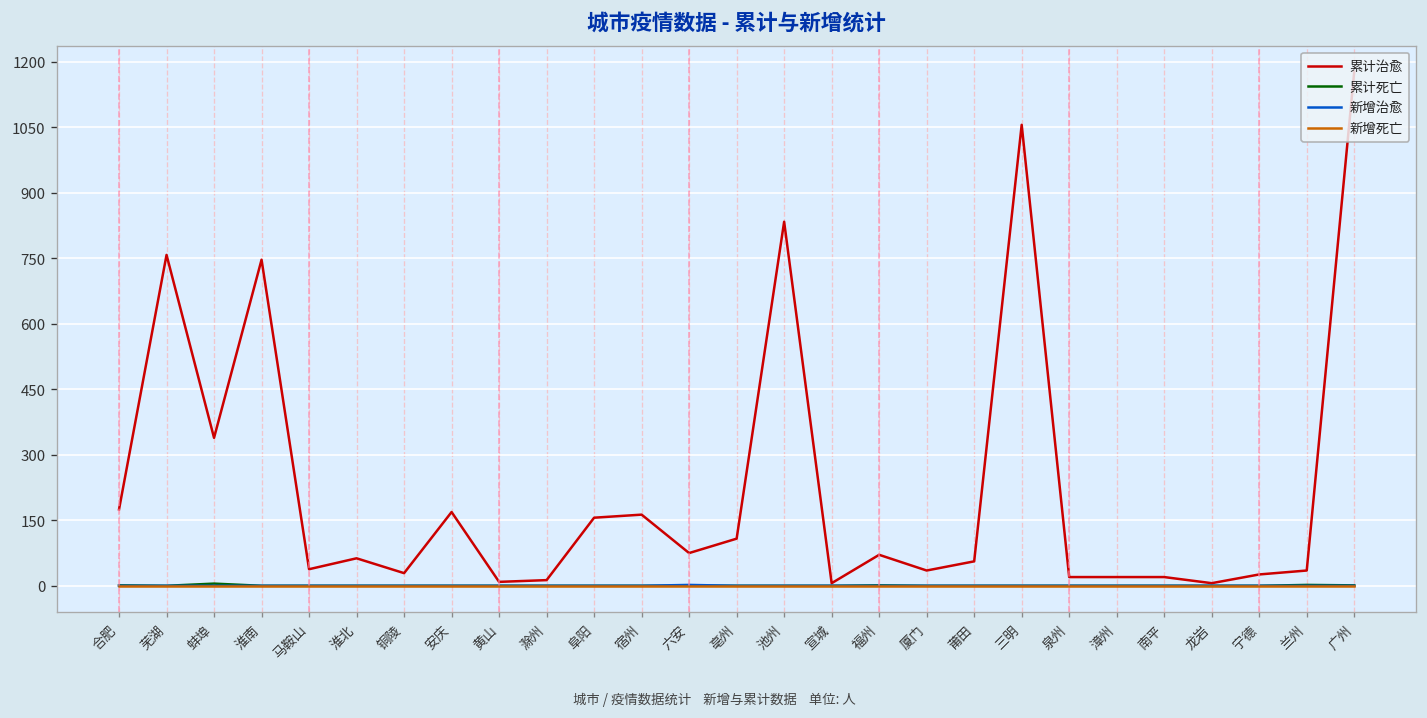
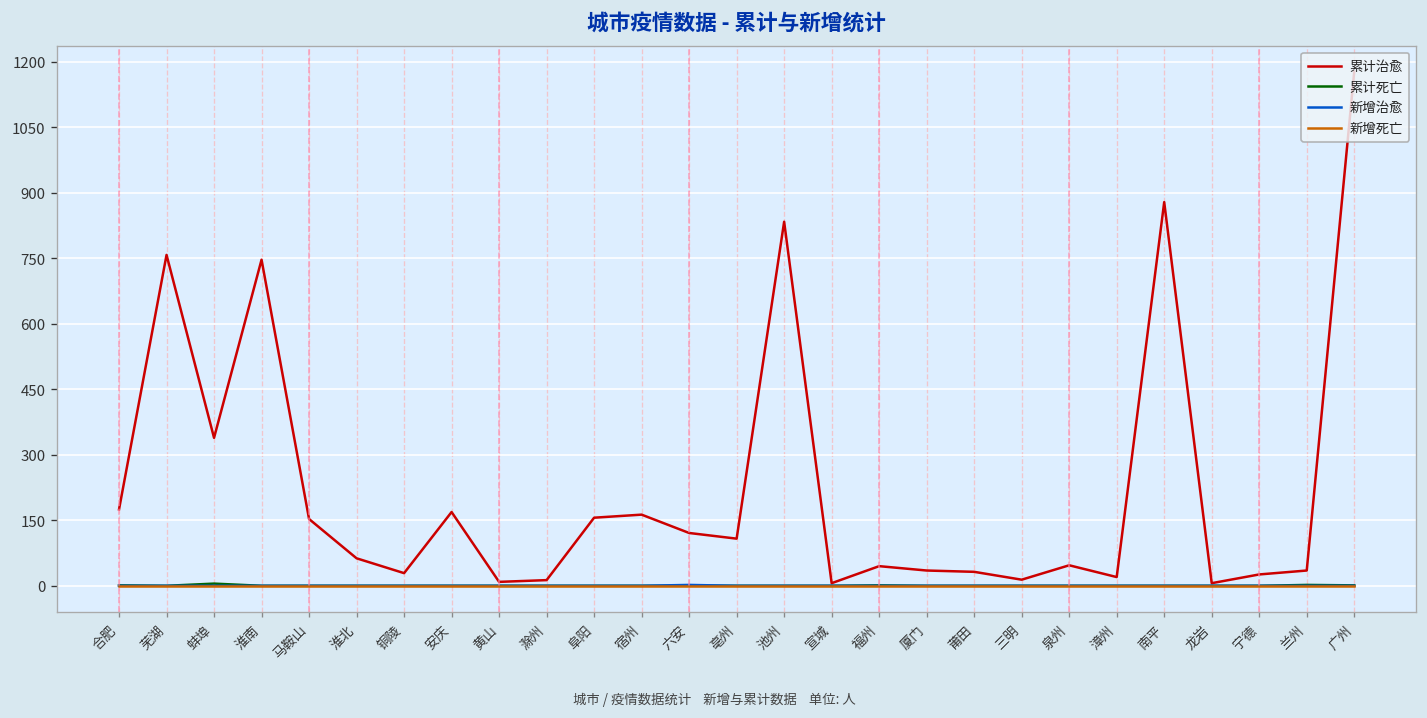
  {
    "累计治愈": {
      "合肥": 180,
      "芜湖": 760,
      "蚌埠": 340,
      "淮南": 750,
-     "马鞍山": 40,
+     "马鞍山": 150,
      "淮北": 60,
      "铜陵": 30,
      "安庆": 170,
      "黄山": 10,
      "滁州": 10,
      "阜阳": 160,
      "宿州": 160,
-     "六安": 80,
+     "六安": 120,
      "亳州": 110,
      "池州": 830,
-     "福州": 70,
+     "福州": 50,
      "厦门": 40,
-     "莆田": 60,
-     "三明": 1060,
-     "泉州": 20,
+     "莆田": 30,
+     "三明": 10,
+     "泉州": 50,
      "漳州": 20,
-     "南平": 20,
+     "南平": 880,
      "宁德": 30,
      "兰州": 40
    }
  }
